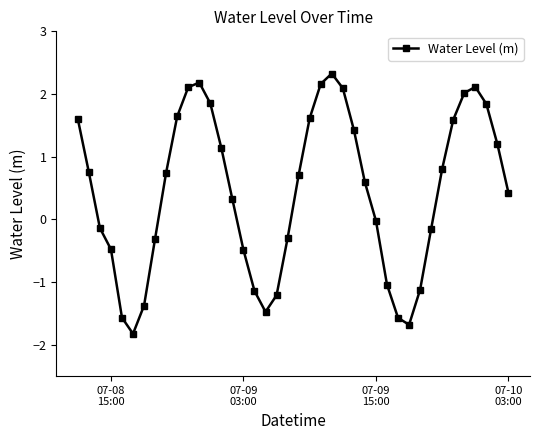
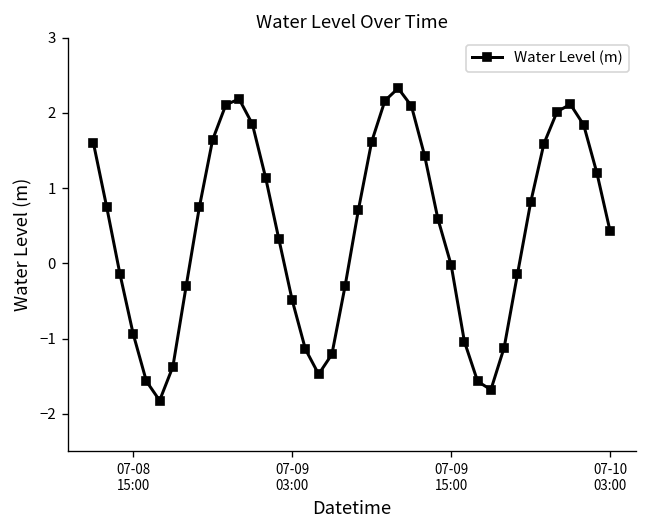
  {
-   "07-08 15:00": -0.5,
+   "07-08 15:00": -0.9,
    "07-09 03:00": -0.5,
    "07-09 15:00": 0.0,
    "07-10 03:00": 0.4
  }
